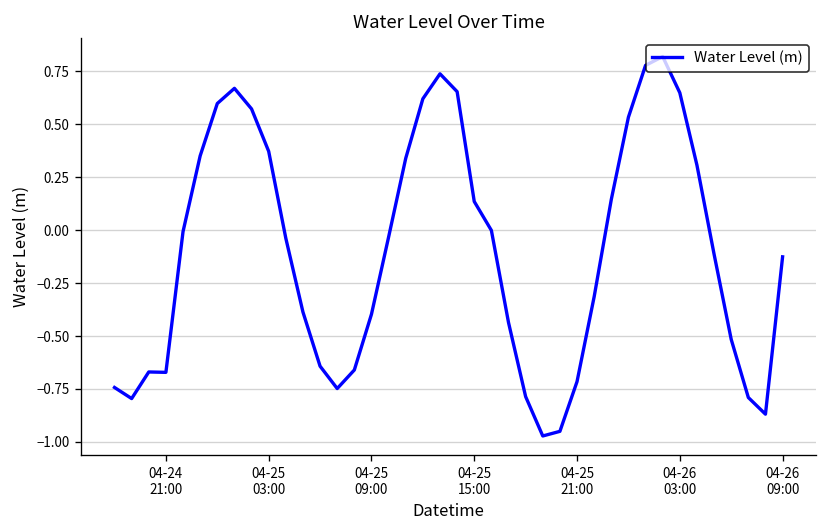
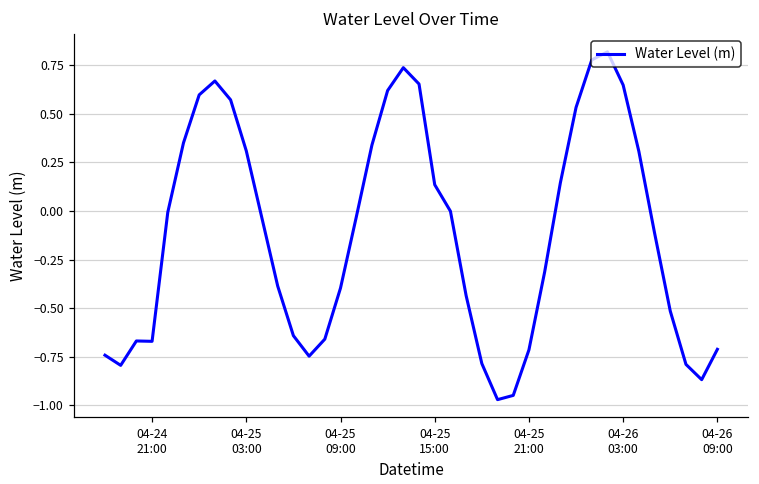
  {
    "04-24 21:00": -0.67,
-   "04-25 03:00": 0.37,
+   "04-25 03:00": 0.31,
    "04-25 09:00": -0.40,
    "04-25 15:00": 0.14,
    "04-25 21:00": -0.72,
    "04-26 03:00": 0.65,
-   "04-26 09:00": -0.13
+   "04-26 09:00": -0.71
  }
